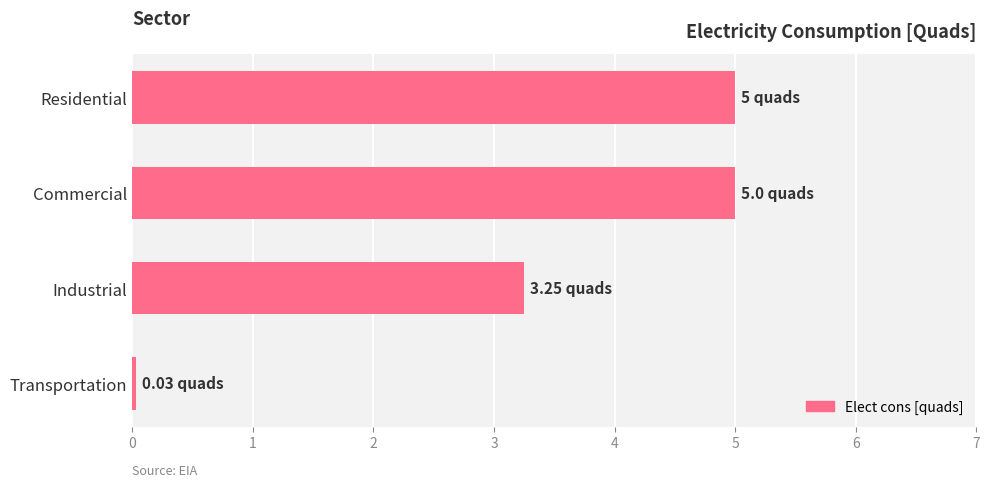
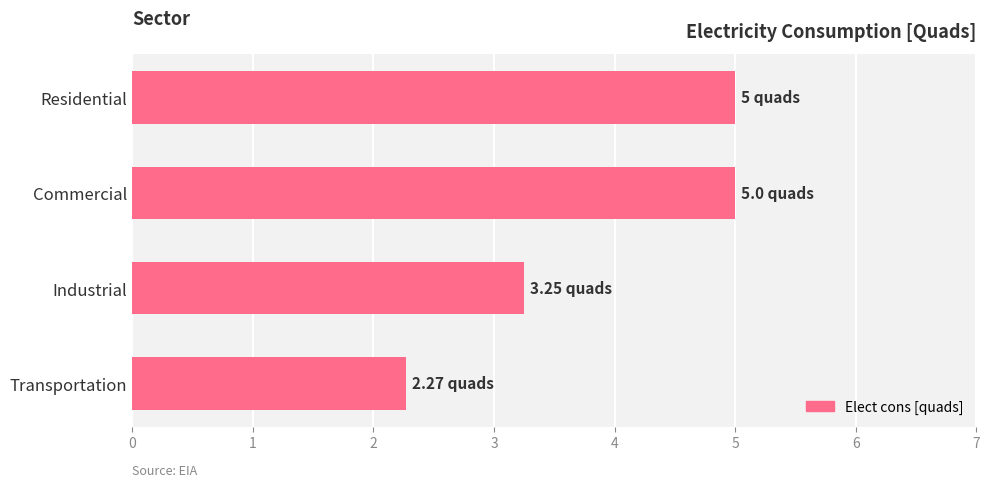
  {
    "Residential": 5,
    "Commercial": 5.0,
    "Industrial": 3.25,
-   "Transportation": 0.03
+   "Transportation": 2.27
  }
